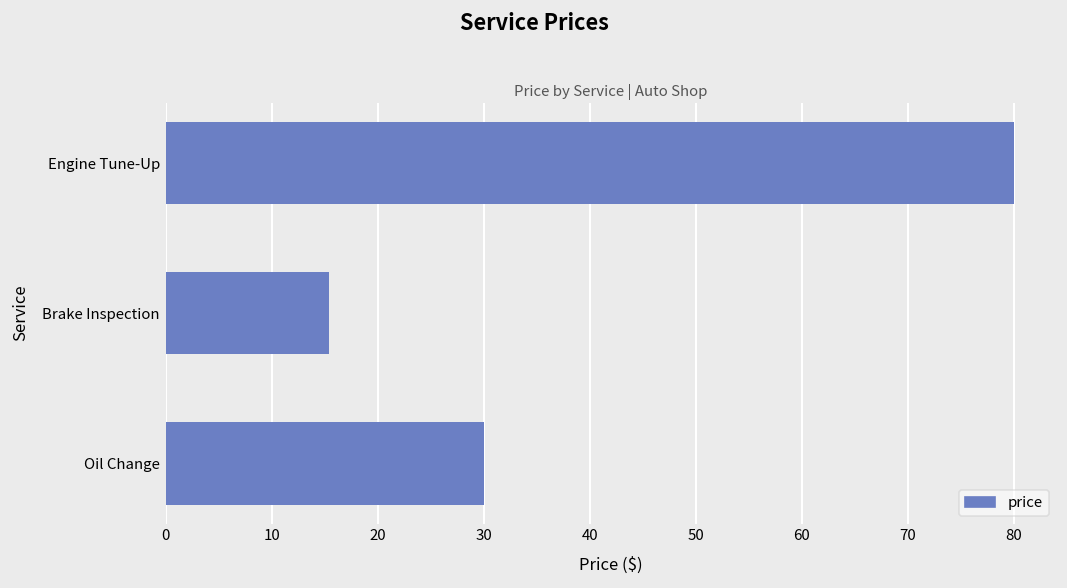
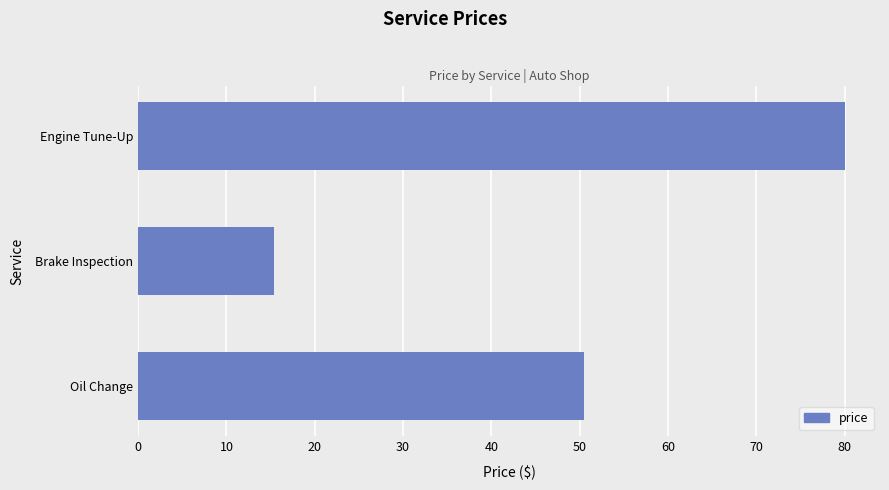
  {
    "Engine Tune-Up": 80,
    "Brake Inspection": 15,
-   "Oil Change": 30
+   "Oil Change": 50
  }
